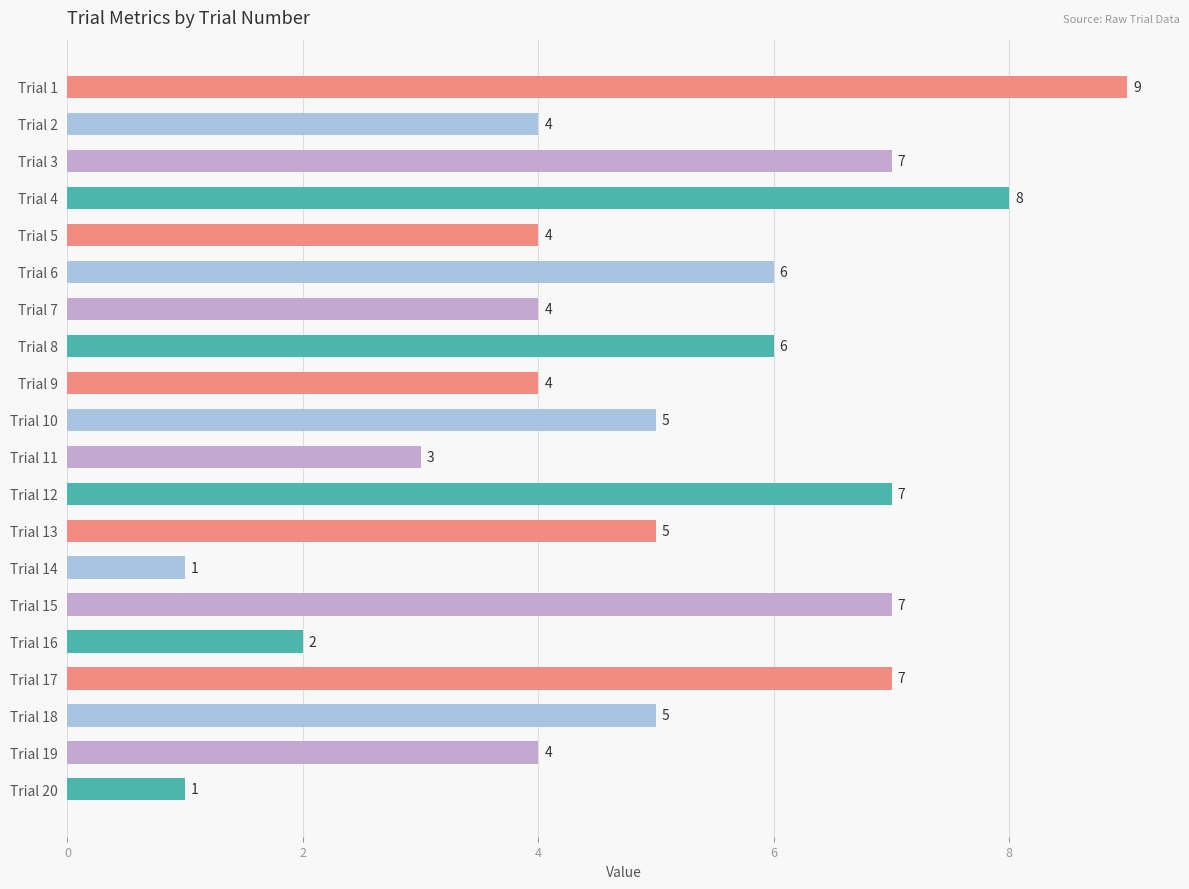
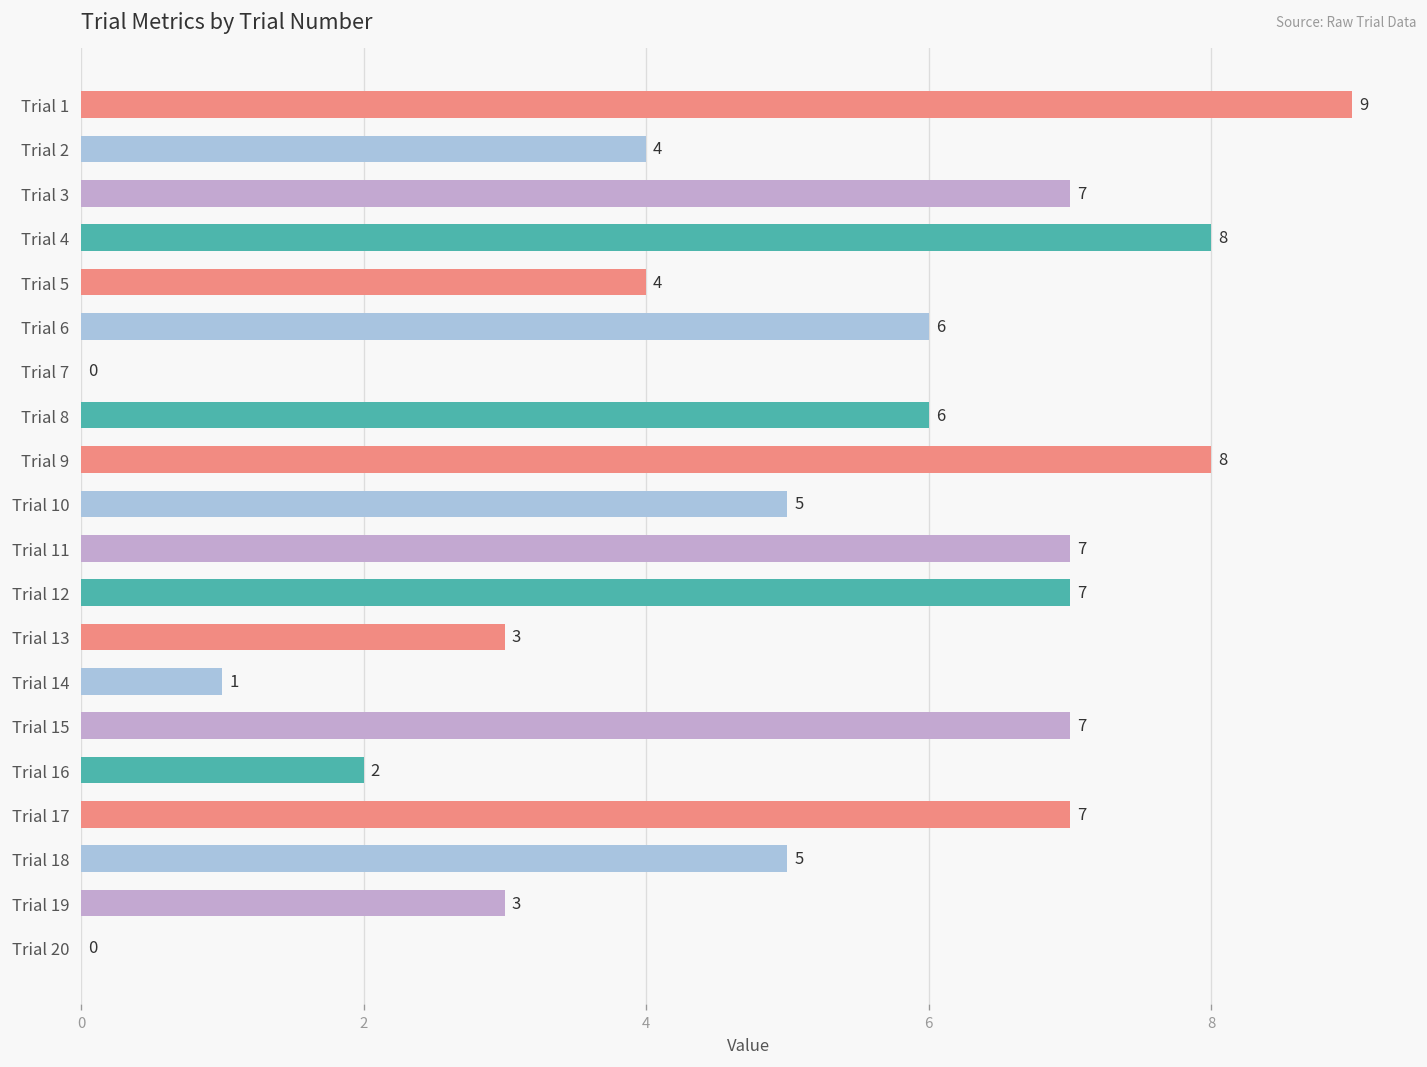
  {
    "Trial 1": 9,
    "Trial 2": 4,
    "Trial 3": 7,
    "Trial 4": 8,
    "Trial 5": 4,
    "Trial 6": 6,
-   "Trial 7": 4,
+   "Trial 7": 0,
    "Trial 8": 6,
-   "Trial 9": 4,
+   "Trial 9": 8,
    "Trial 10": 5,
-   "Trial 11": 3,
+   "Trial 11": 7,
    "Trial 12": 7,
-   "Trial 13": 5,
+   "Trial 13": 3,
    "Trial 14": 1,
    "Trial 15": 7,
    "Trial 16": 2,
    "Trial 17": 7,
    "Trial 18": 5,
-   "Trial 19": 4,
-   "Trial 20": 1
+   "Trial 19": 3,
+   "Trial 20": 0
  }
